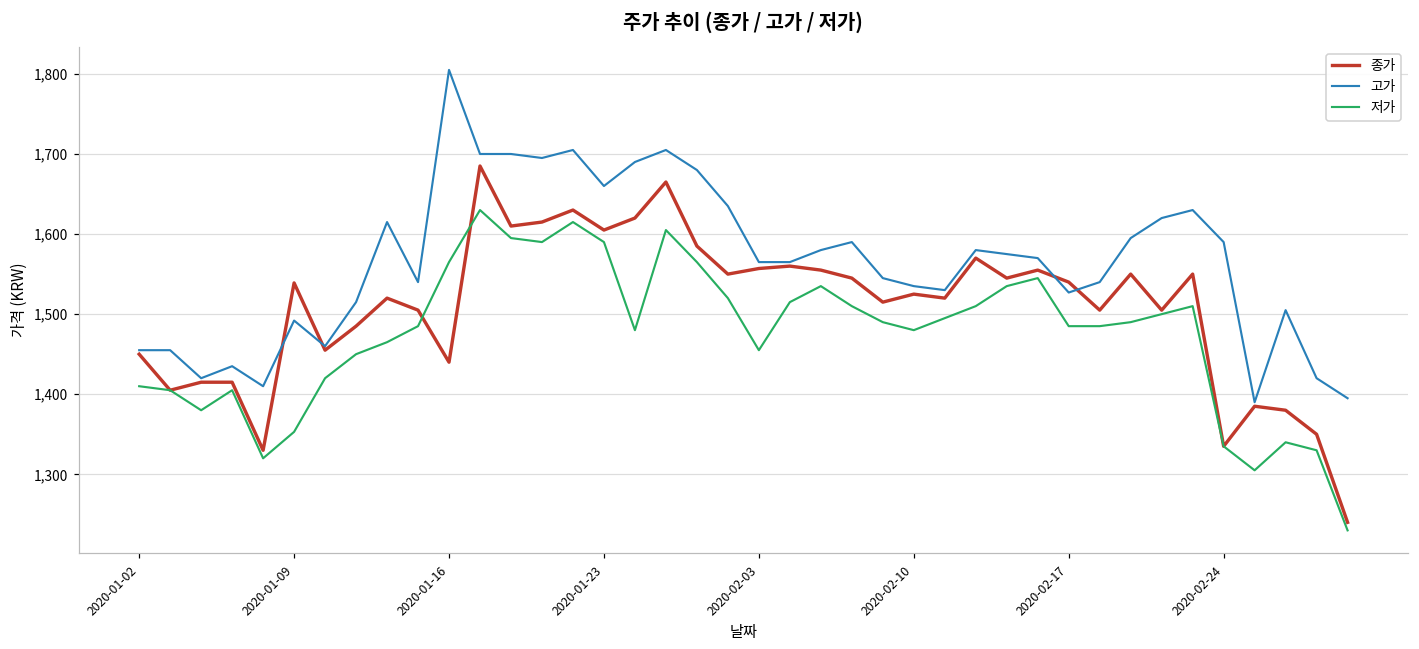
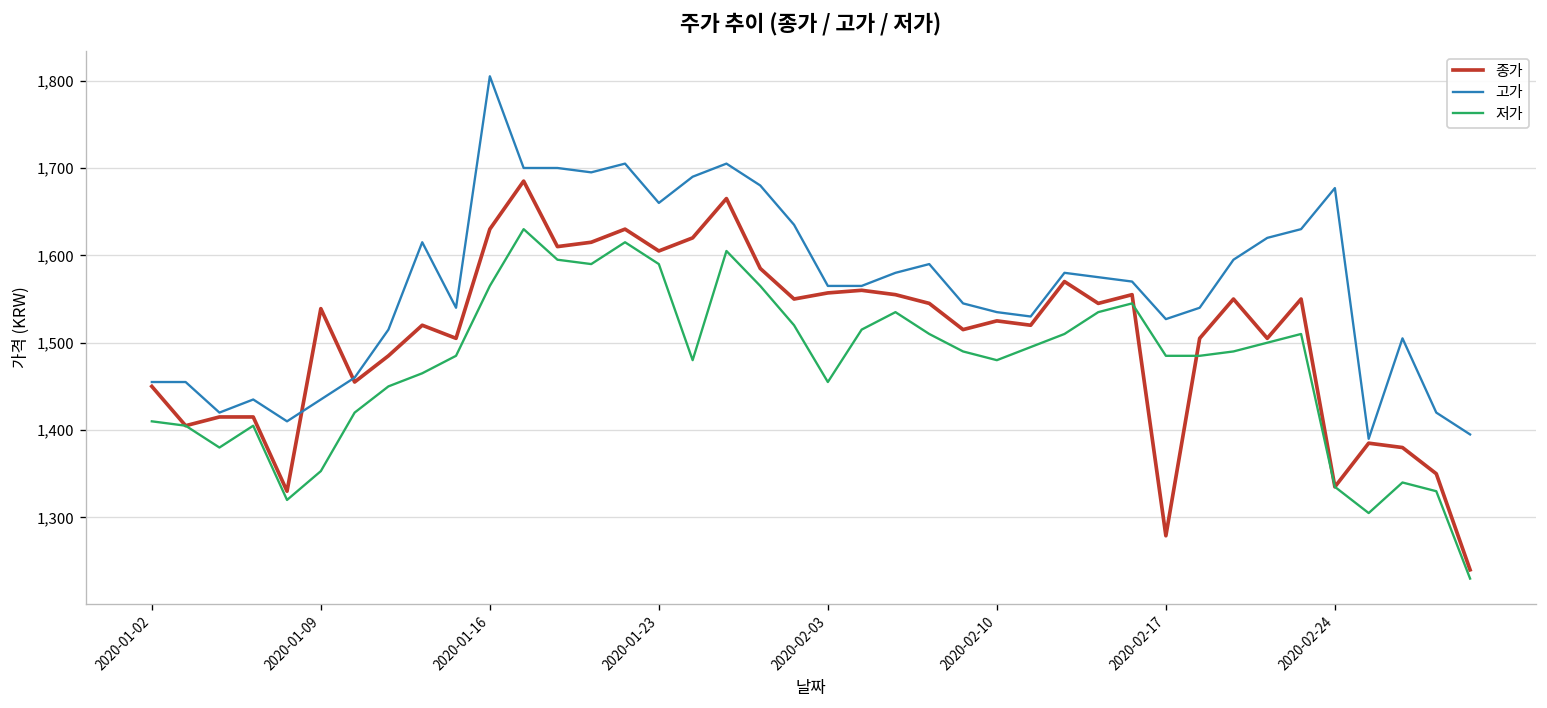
  {
    "종가": {
      "2020-01-02": "1,450",
      "2020-01-09": "1,540",
-     "2020-01-16": "1,440",
+     "2020-01-16": "1,630",
      "2020-01-23": "1,610",
      "2020-02-03": "1,560",
      "2020-02-10": "1,530",
-     "2020-02-17": "1,540"
+     "2020-02-17": "1,280"
    },
    "고가": {
      "2020-01-02": "1,460",
-     "2020-01-09": "1,490",
+     "2020-01-09": "1,440",
      "2020-01-16": "1,810",
      "2020-01-23": "1,660",
      "2020-02-03": "1,570",
      "2020-02-10": "1,540",
      "2020-02-17": "1,530",
-     "2020-02-24": "1,590"
+     "2020-02-24": "1,680"
    },
    "저가": {
      "2020-01-02": "1,410",
      "2020-01-09": "1,350",
      "2020-01-16": "1,570",
      "2020-01-23": "1,590",
      "2020-02-03": "1,460",
      "2020-02-10": "1,480",
      "2020-02-17": "1,490"
    }
  }
